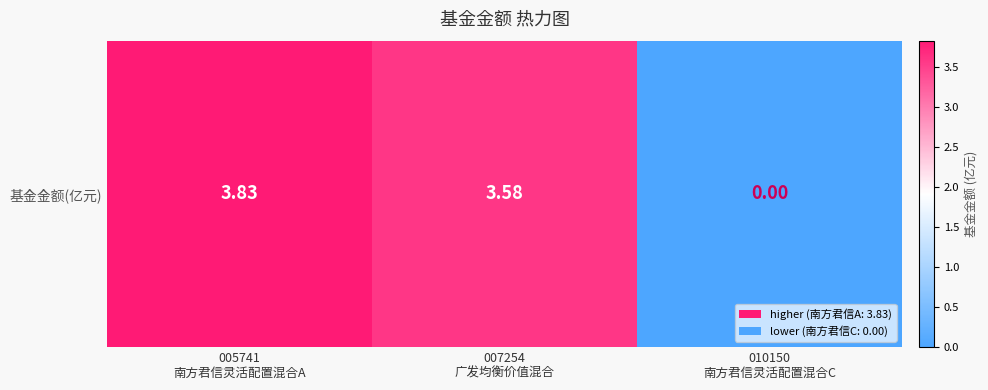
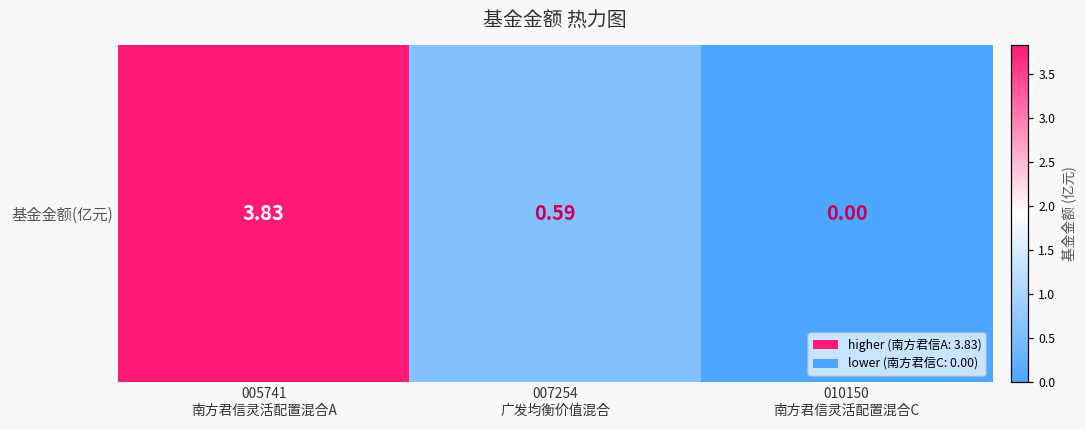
  {
    "基金金额(亿元)": {
      "005741 南方君信灵活配置混合A": 3.83,
-     "007254 广发均衡价值混合": 3.58,
+     "007254 广发均衡价值混合": 0.59,
      "010150 南方君信灵活配置混合C": 0.00
    }
  }
